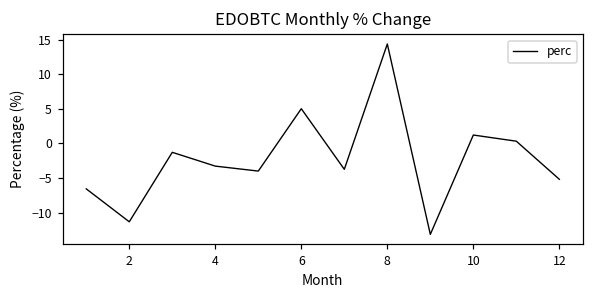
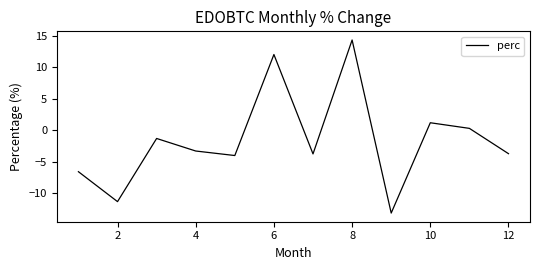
  {
    "2": -11,
    "4": -3,
-   "6": 5,
+   "6": 12,
    "8": 14,
    "10": 1,
-   "12": -5
+   "12": -4
  }
